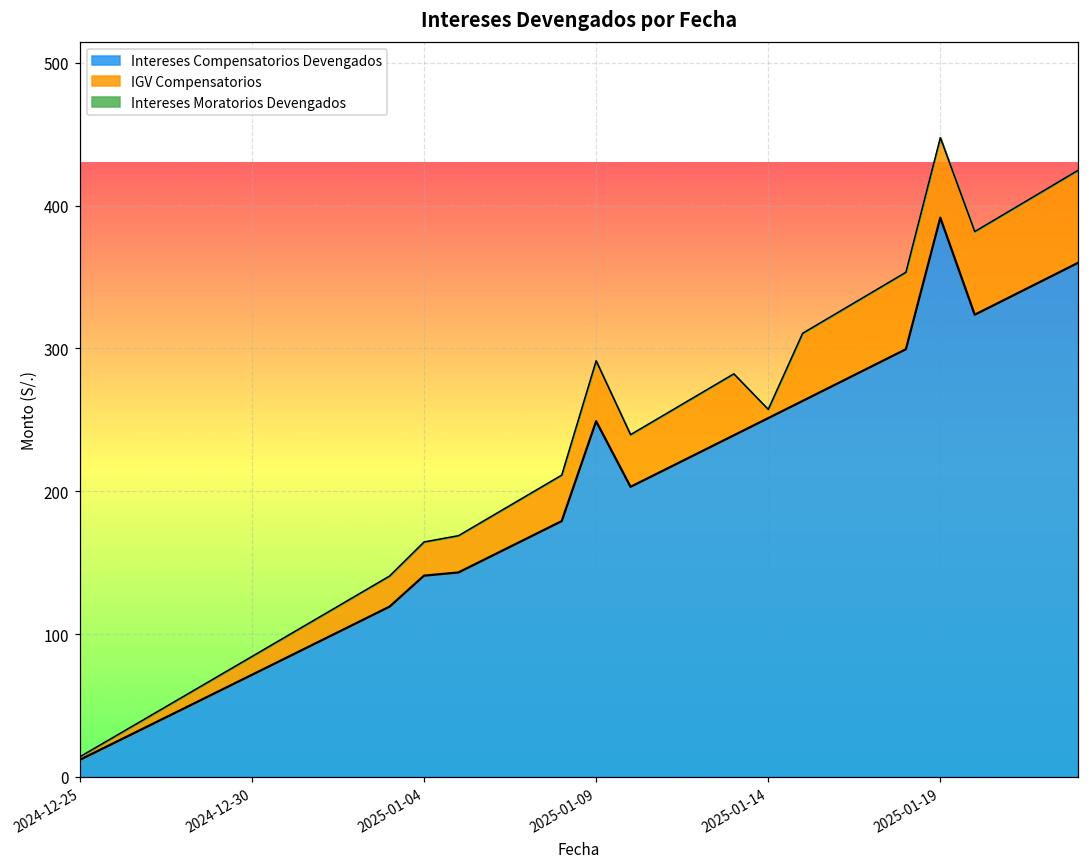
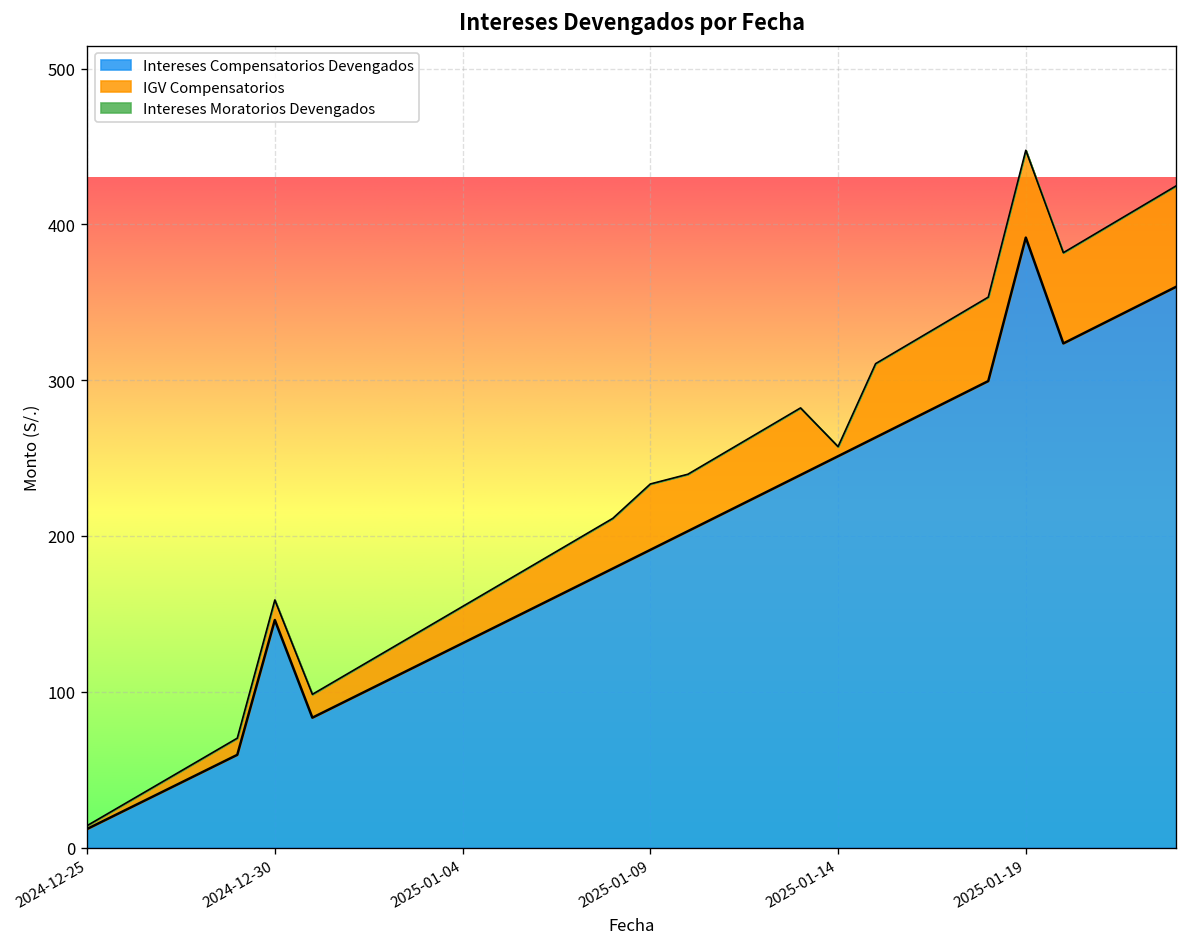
  {
    "Intereses Compensatorios Devengados": {
      "2024-12-25": 12,
-     "2024-12-30": 71,
-     "2025-01-04": 141,
-     "2025-01-09": 249,
+     "2024-12-30": 146,
+     "2025-01-04": 131,
+     "2025-01-09": 191,
      "2025-01-14": 251,
      "2025-01-19": 392
    }
  }
